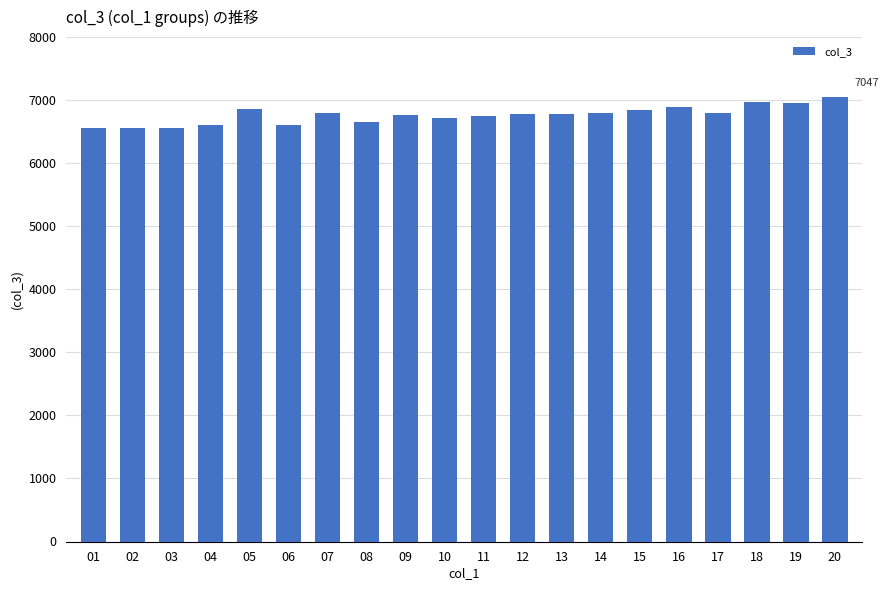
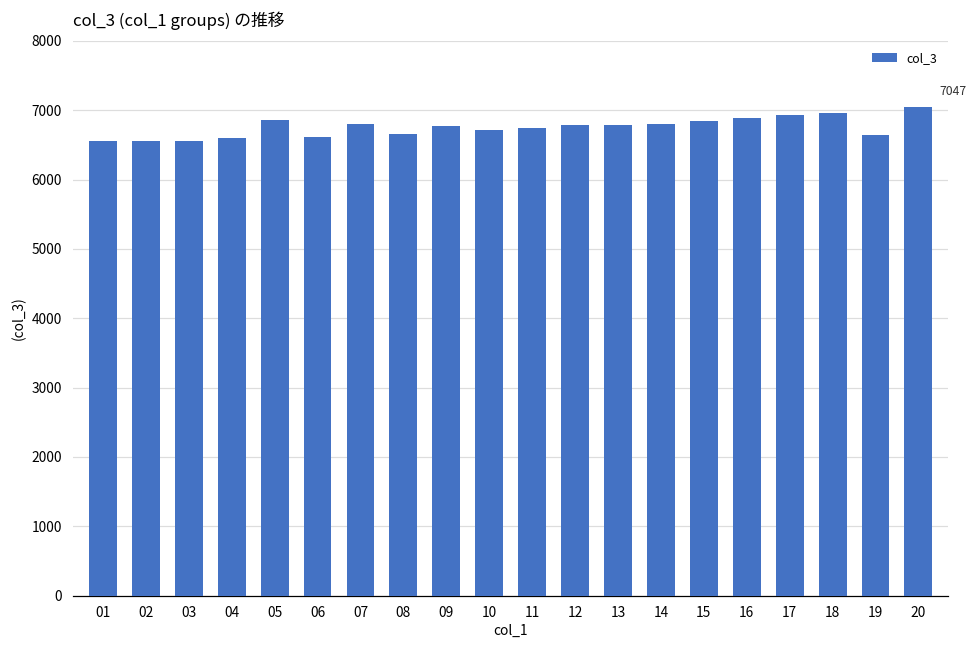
  {
    "01": 6600,
    "02": 6600,
    "03": 6600,
    "04": 6600,
    "05": 6900,
    "06": 6600,
    "07": 6800,
    "08": 6700,
    "09": 6800,
    "10": 6700,
    "11": 6800,
    "12": 6800,
    "13": 6800,
    "14": 6800,
    "15": 6800,
    "16": 6900,
-   "17": 6800,
+   "17": 6900,
    "18": 7000,
-   "19": 7000
+   "19": 6600
  }
